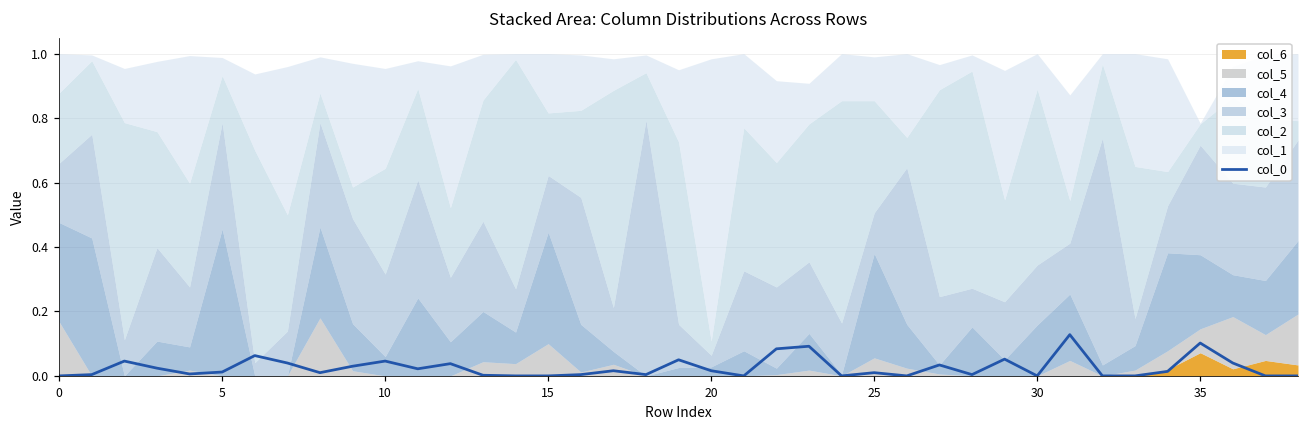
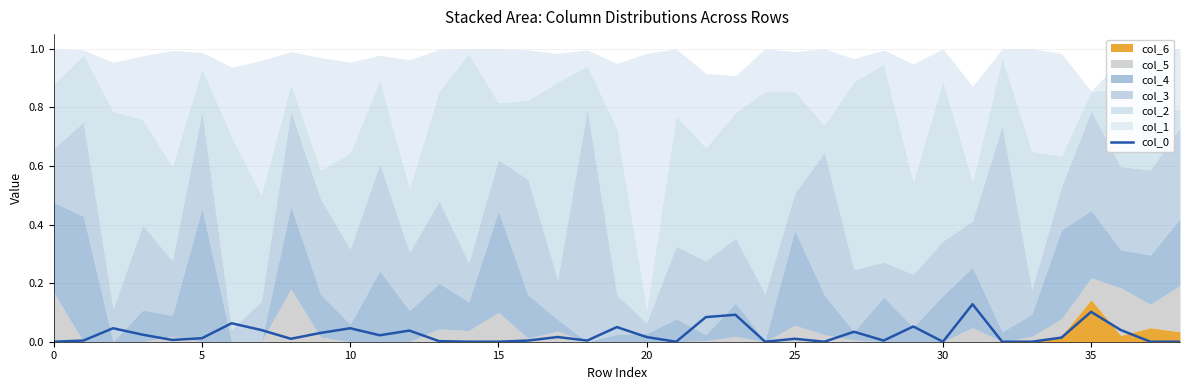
  {
    "col_0": {
      "5": 0.01,
      "10": 0.05,
      "20": 0.02,
      "25": 0.01,
      "35": 0.10
    },
    "col_6": {
      "25": 0.00,
-     "35": 0.07
+     "35": 0.14
    }
  }
